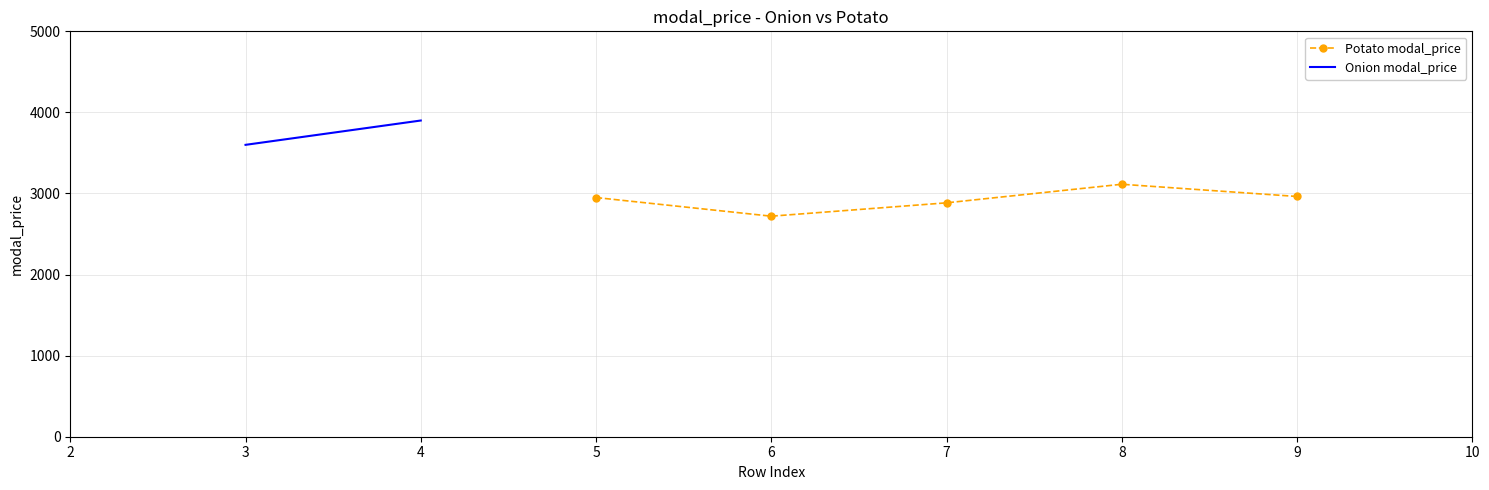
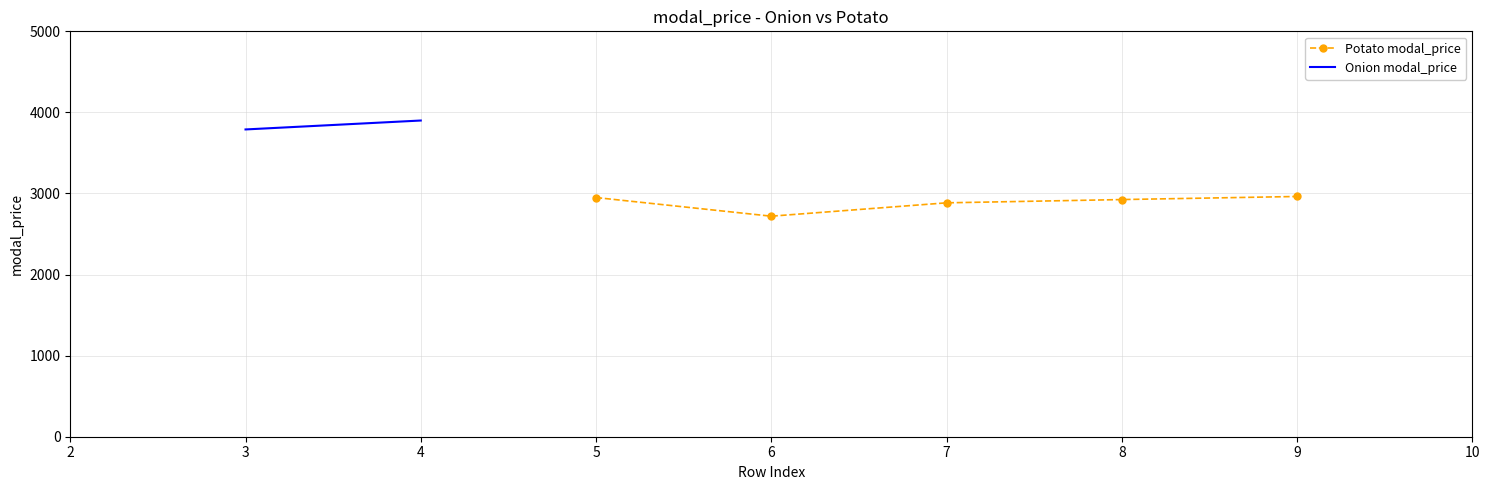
  {
    "Potato modal_price": {
      "5": 3000,
      "6": 2700,
      "7": 2900,
-     "8": 3100,
+     "8": 2900,
      "9": 3000
    },
    "Onion modal_price": {
-     "3": 3600,
+     "3": 3800,
      "4": 3900
    }
  }
